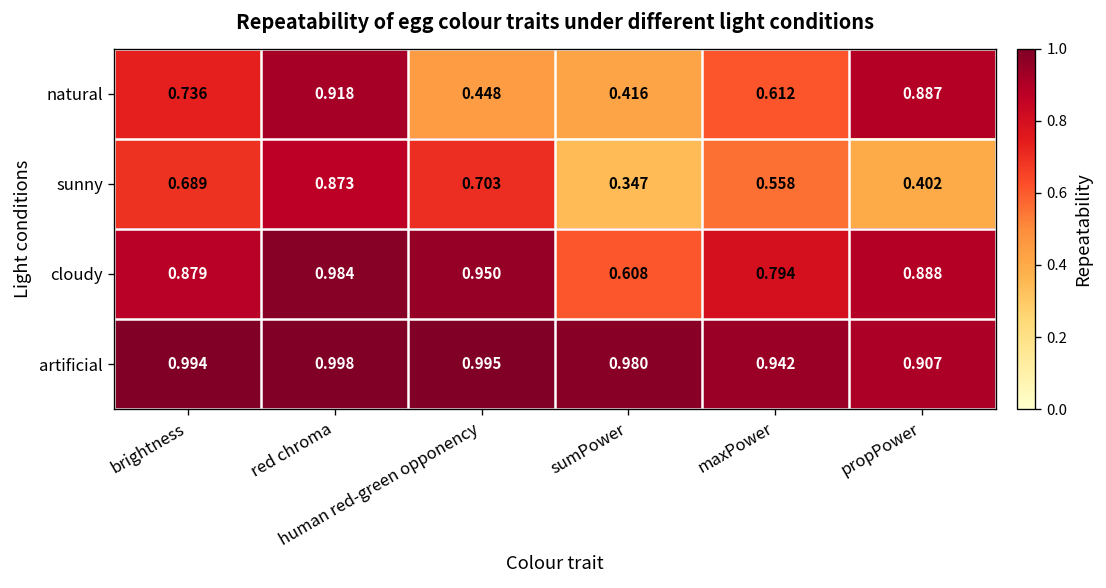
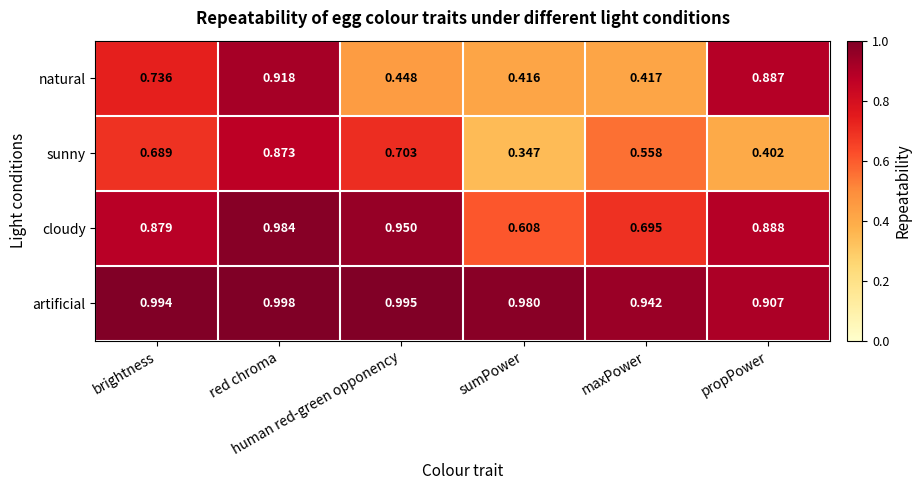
  {
    "natural": {
      "brightness": 0.736,
      "red chroma": 0.918,
      "human red-green opponency": 0.448,
      "sumPower": 0.416,
-     "maxPower": 0.612,
+     "maxPower": 0.417,
      "propPower": 0.887
    },
    "sunny": {
      "brightness": 0.689,
      "red chroma": 0.873,
      "human red-green opponency": 0.703,
      "sumPower": 0.347,
      "maxPower": 0.558,
      "propPower": 0.402
    },
    "cloudy": {
      "brightness": 0.879,
      "red chroma": 0.984,
      "human red-green opponency": 0.950,
      "sumPower": 0.608,
-     "maxPower": 0.794,
+     "maxPower": 0.695,
      "propPower": 0.888
    },
    "artificial": {
      "brightness": 0.994,
      "red chroma": 0.998,
      "human red-green opponency": 0.995,
      "sumPower": 0.980,
      "maxPower": 0.942,
      "propPower": 0.907
    }
  }
